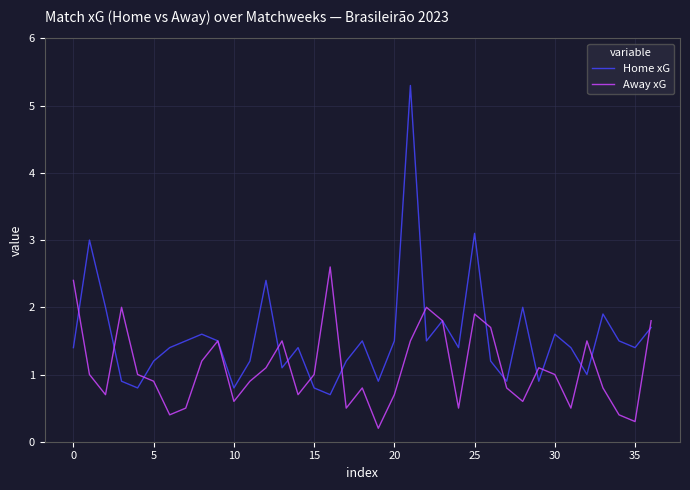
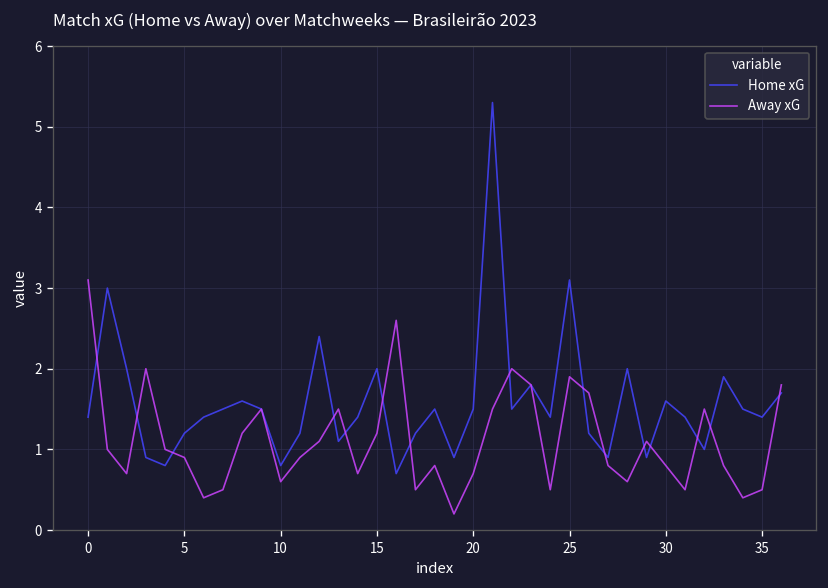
  {
    "Home xG": {
      "0": 1.4,
      "5": 1.2,
      "10": 0.8,
-     "15": 0.8,
+     "15": 2.0,
      "20": 1.5,
      "25": 3.1,
      "30": 1.6,
      "35": 1.4
    },
    "Away xG": {
-     "0": 2.4,
+     "0": 3.1,
      "5": 0.9,
      "10": 0.6,
-     "15": 1.0,
+     "15": 1.2,
      "20": 0.7,
      "25": 1.9,
-     "30": 1.0,
-     "35": 0.3
+     "30": 0.8,
+     "35": 0.5
    }
  }
